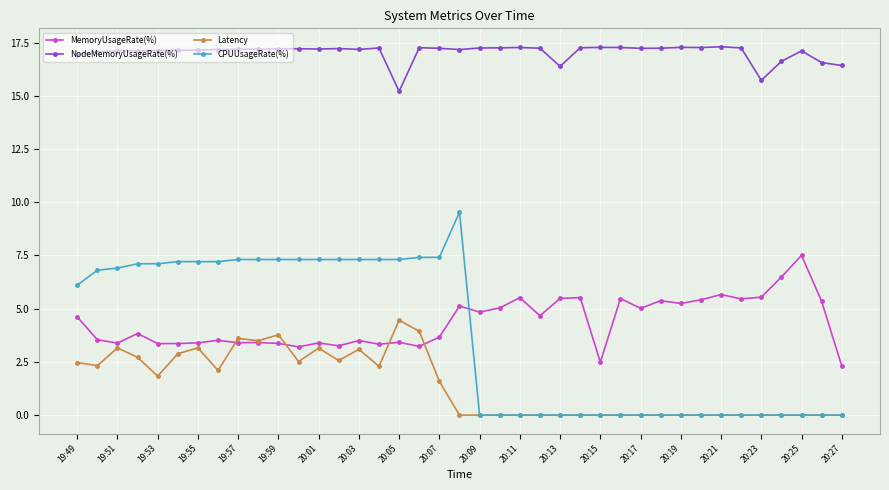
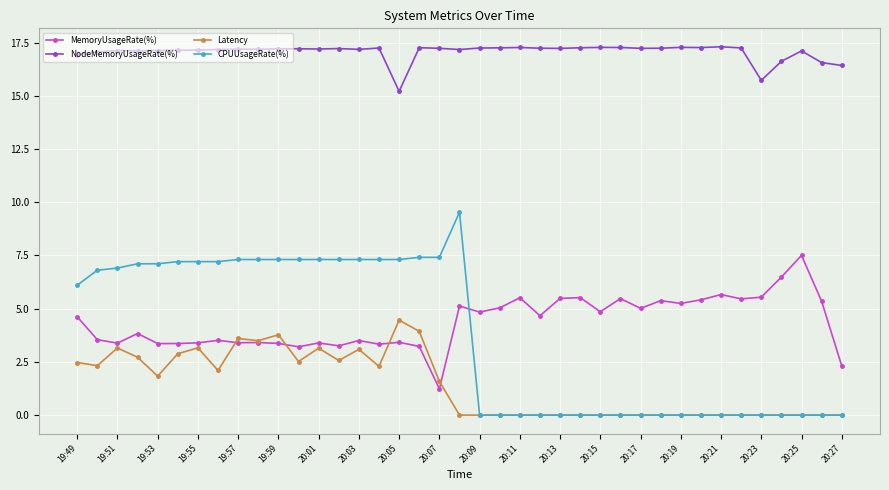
  {
    "MemoryUsageRate(%)": {
      "19:49": 4.6,
      "19:51": 3.4,
      "19:53": 3.4,
      "19:55": 3.4,
      "19:57": 3.4,
      "19:59": 3.4,
      "20:01": 3.4,
      "20:03": 3.5,
      "20:05": 3.4,
-     "20:07": 3.7,
+     "20:07": 1.2,
      "20:09": 4.8,
      "20:11": 5.5,
      "20:13": 5.5,
-     "20:15": 2.5,
+     "20:15": 4.9,
      "20:17": 5.0,
      "20:19": 5.2,
      "20:21": 5.7,
      "20:23": 5.5,
      "20:25": 7.5,
      "20:27": 2.3
    },
    "NodeMemoryUsageRate(%)": {
      "20:01": 17.2,
      "20:03": 17.2,
      "20:05": 15.2,
      "20:07": 17.2,
      "20:09": 17.2,
      "20:11": 17.3,
-     "20:13": 16.4,
+     "20:13": 17.2,
      "20:15": 17.3,
      "20:17": 17.2,
      "20:19": 17.3,
      "20:21": 17.3,
      "20:23": 15.7,
      "20:25": 17.1,
      "20:27": 16.4
    },
    "Latency": {
      "19:49": 2.5,
      "19:51": 3.2,
      "19:53": 1.8,
      "19:55": 3.2,
      "19:57": 3.6,
      "19:59": 3.8,
      "20:01": 3.1,
      "20:03": 3.1,
      "20:05": 4.5,
      "20:07": 1.6
    },
    "CPUUsageRate(%)": {
      "19:49": 6.1,
      "19:51": 6.9,
      "19:53": 7.1,
      "19:55": 7.2,
      "19:57": 7.3,
      "19:59": 7.3,
      "20:01": 7.3,
      "20:03": 7.3,
      "20:05": 7.3,
      "20:07": 7.4
    }
  }
